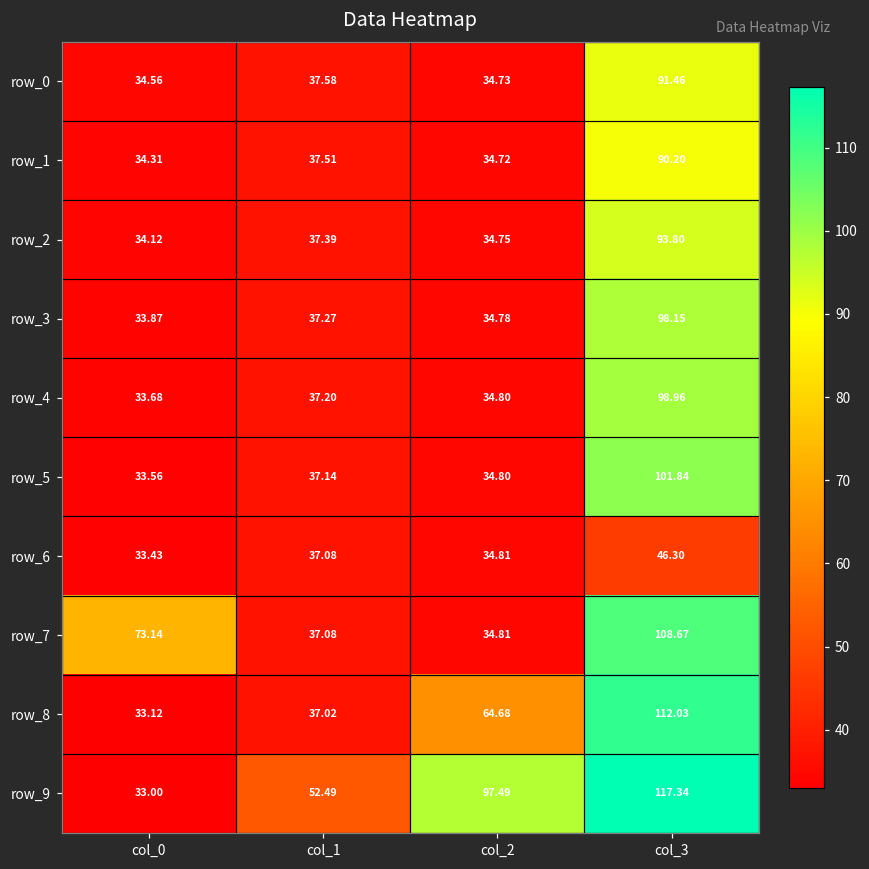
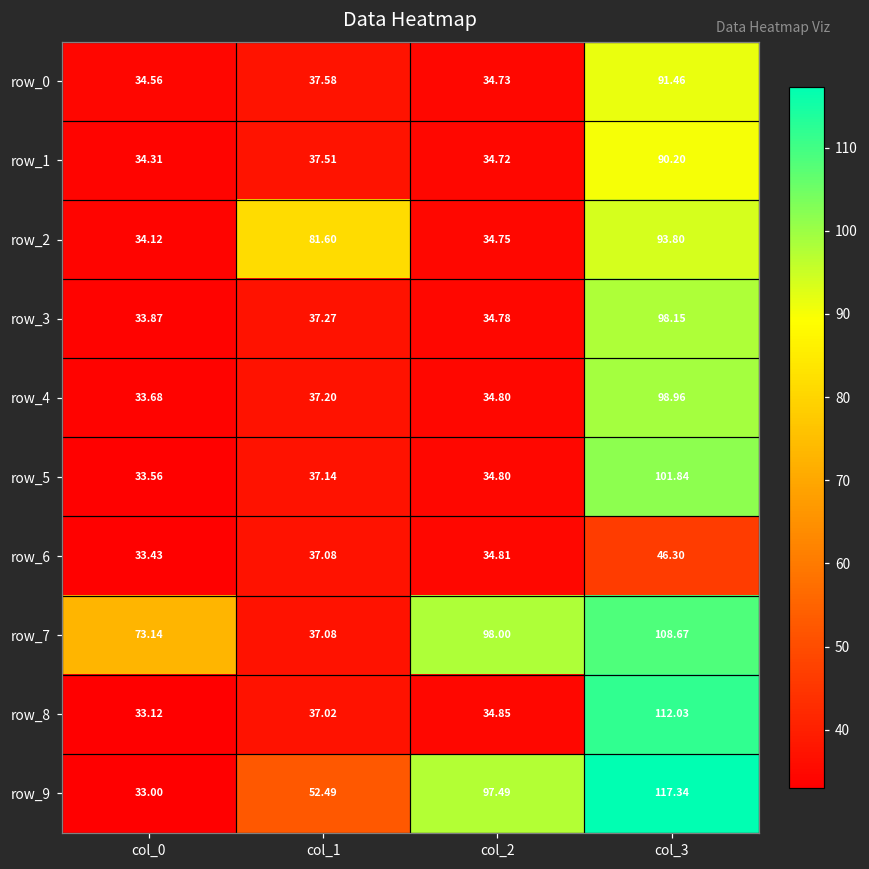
  {
    "row_0": {
      "col_0": 34.56,
      "col_1": 37.58,
      "col_2": 34.73,
      "col_3": 91.46
    },
    "row_1": {
      "col_0": 34.31,
      "col_1": 37.51,
      "col_2": 34.72,
      "col_3": 90.20
    },
    "row_2": {
      "col_0": 34.12,
-     "col_1": 37.39,
+     "col_1": 81.60,
      "col_2": 34.75,
      "col_3": 93.80
    },
    "row_3": {
      "col_0": 33.87,
      "col_1": 37.27,
      "col_2": 34.78,
      "col_3": 98.15
    },
    "row_4": {
      "col_0": 33.68,
      "col_1": 37.20,
      "col_2": 34.80,
      "col_3": 98.96
    },
    "row_5": {
      "col_0": 33.56,
      "col_1": 37.14,
      "col_2": 34.80,
      "col_3": 101.84
    },
    "row_6": {
      "col_0": 33.43,
      "col_1": 37.08,
      "col_2": 34.81,
      "col_3": 46.30
    },
    "row_7": {
      "col_0": 73.14,
      "col_1": 37.08,
-     "col_2": 34.81,
+     "col_2": 98.00,
      "col_3": 108.67
    },
    "row_8": {
      "col_0": 33.12,
      "col_1": 37.02,
-     "col_2": 64.68,
+     "col_2": 34.85,
      "col_3": 112.03
    },
    "row_9": {
      "col_0": 33.00,
      "col_1": 52.49,
      "col_2": 97.49,
      "col_3": 117.34
    }
  }
